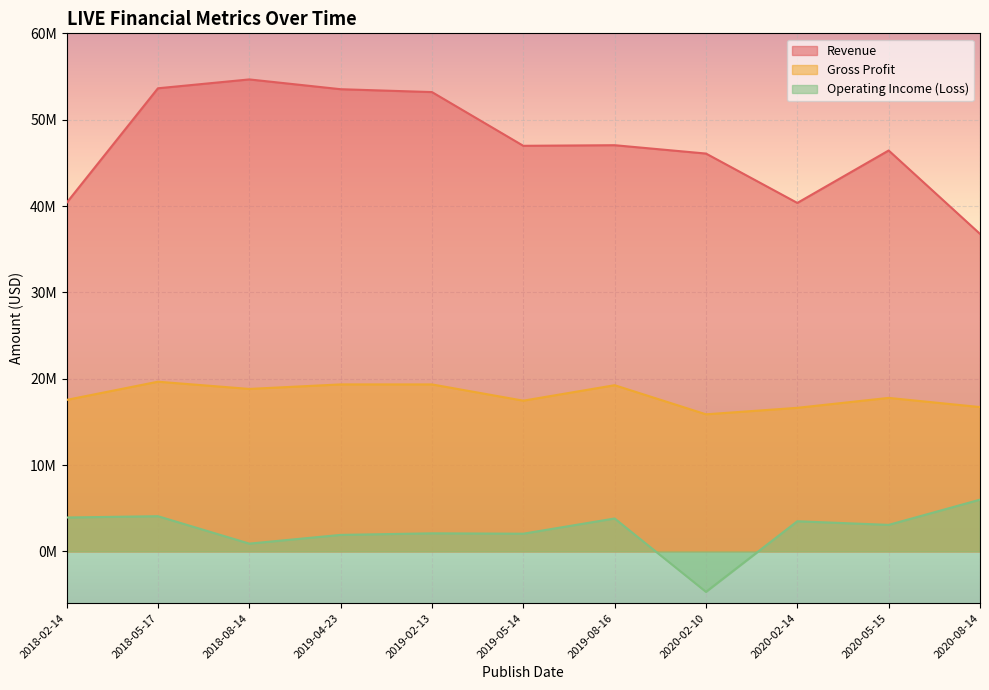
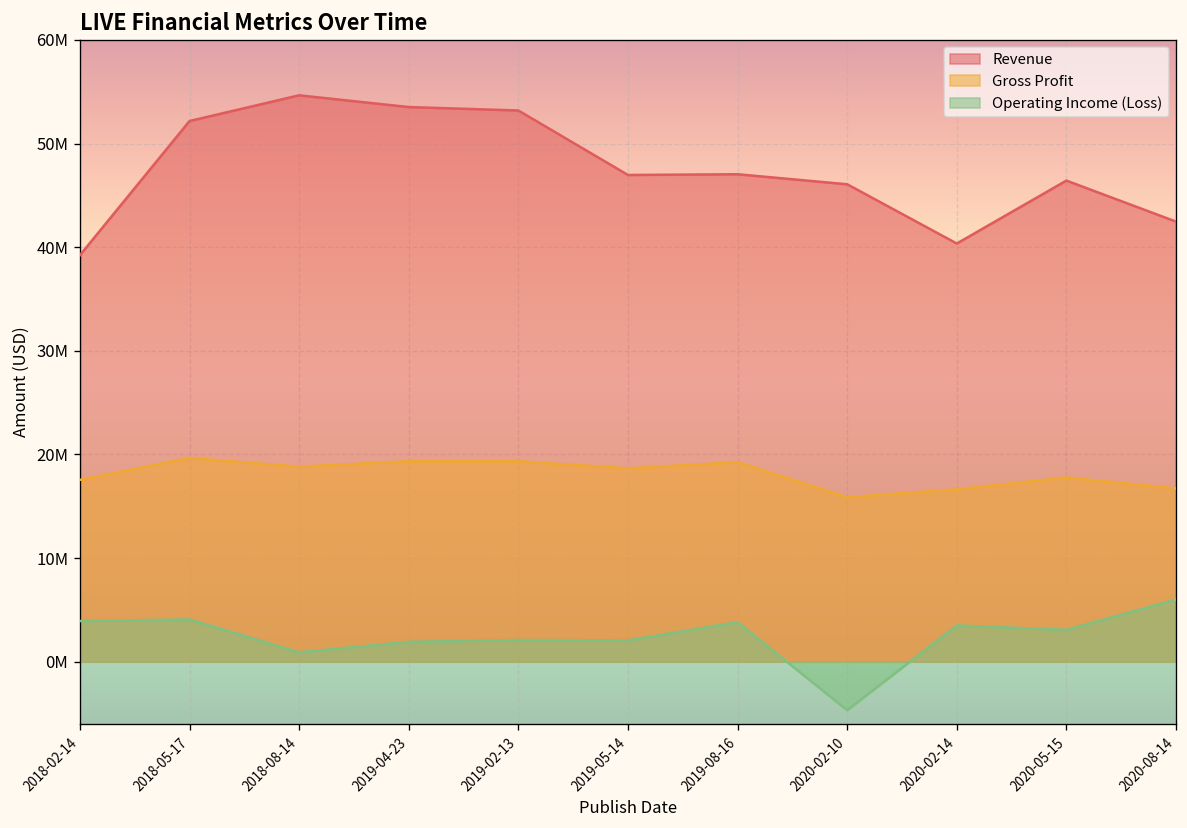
  {
    "Revenue": {
-     "2018-02-14": 40000000,
-     "2018-05-17": 54000000,
+     "2018-02-14": 39000000,
+     "2018-05-17": 52000000,
      "2018-08-14": 55000000,
      "2019-04-23": 54000000,
      "2019-02-13": 53000000,
      "2019-05-14": 47000000,
      "2019-08-16": 47000000,
      "2020-02-10": 46000000,
      "2020-02-14": 40000000,
      "2020-05-15": 46000000,
-     "2020-08-14": 37000000
+     "2020-08-14": 42000000
    },
    "Gross Profit": {
      "2018-02-14": 18000000,
      "2018-05-17": 20000000,
      "2018-08-14": 19000000,
      "2019-04-23": 19000000,
      "2019-02-13": 19000000,
-     "2019-05-14": 17000000,
+     "2019-05-14": 19000000,
      "2019-08-16": 19000000,
      "2020-02-10": 16000000,
      "2020-02-14": 17000000,
      "2020-05-15": 18000000,
      "2020-08-14": 17000000
    }
  }
